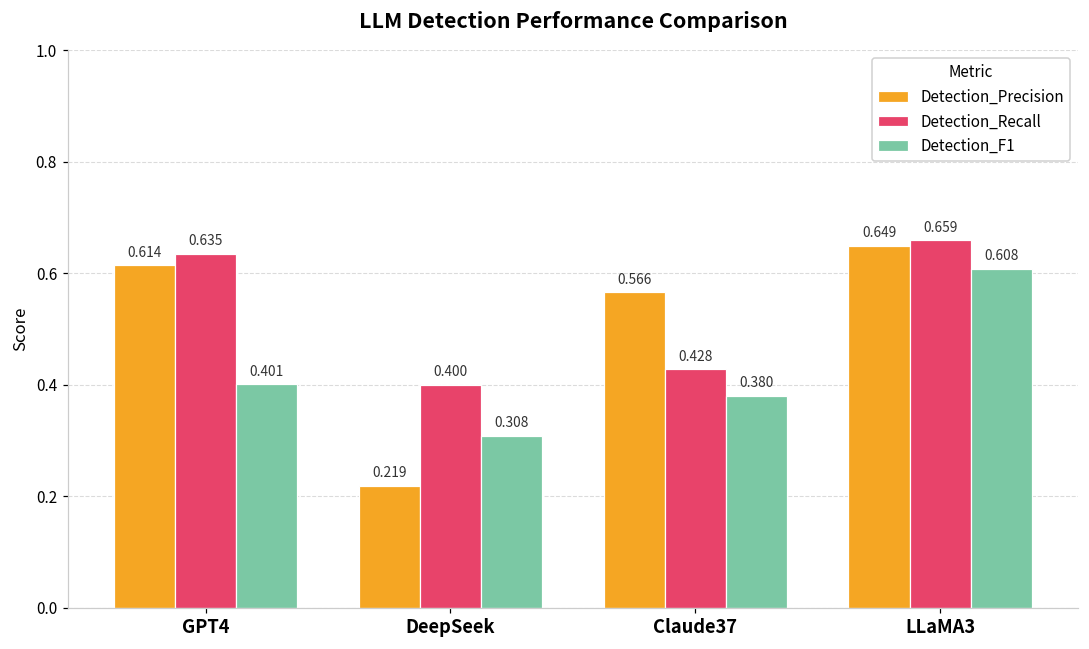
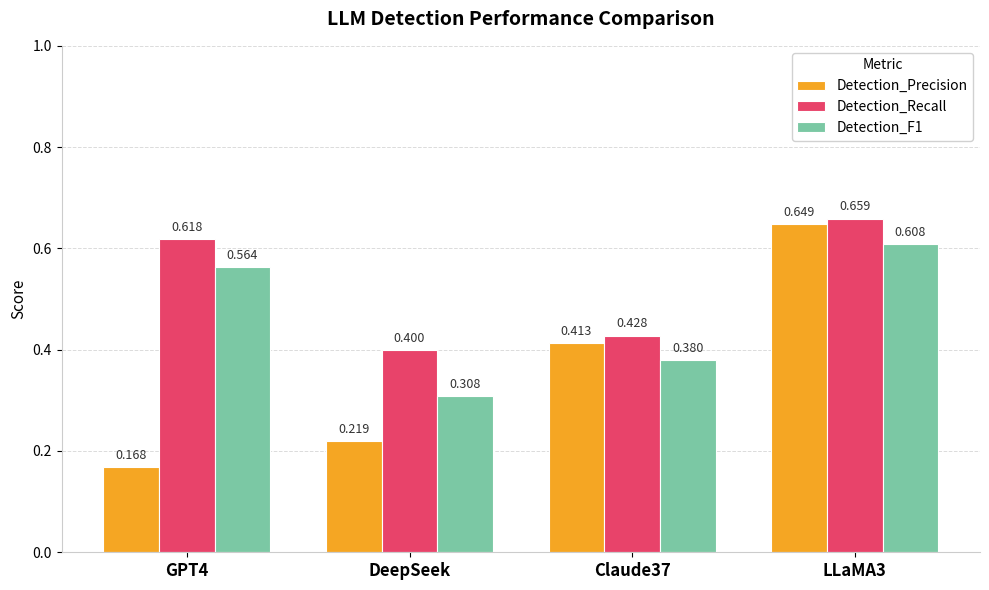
  {
    "Detection_Precision": {
-     "GPT4": 0.614,
+     "GPT4": 0.168,
      "DeepSeek": 0.219,
-     "Claude37": 0.566,
+     "Claude37": 0.413,
      "LLaMA3": 0.649
    },
    "Detection_Recall": {
-     "GPT4": 0.635,
+     "GPT4": 0.618,
      "DeepSeek": 0.400,
      "Claude37": 0.428,
      "LLaMA3": 0.659
    },
    "Detection_F1": {
-     "GPT4": 0.401,
+     "GPT4": 0.564,
      "DeepSeek": 0.308,
      "Claude37": 0.380,
      "LLaMA3": 0.608
    }
  }
